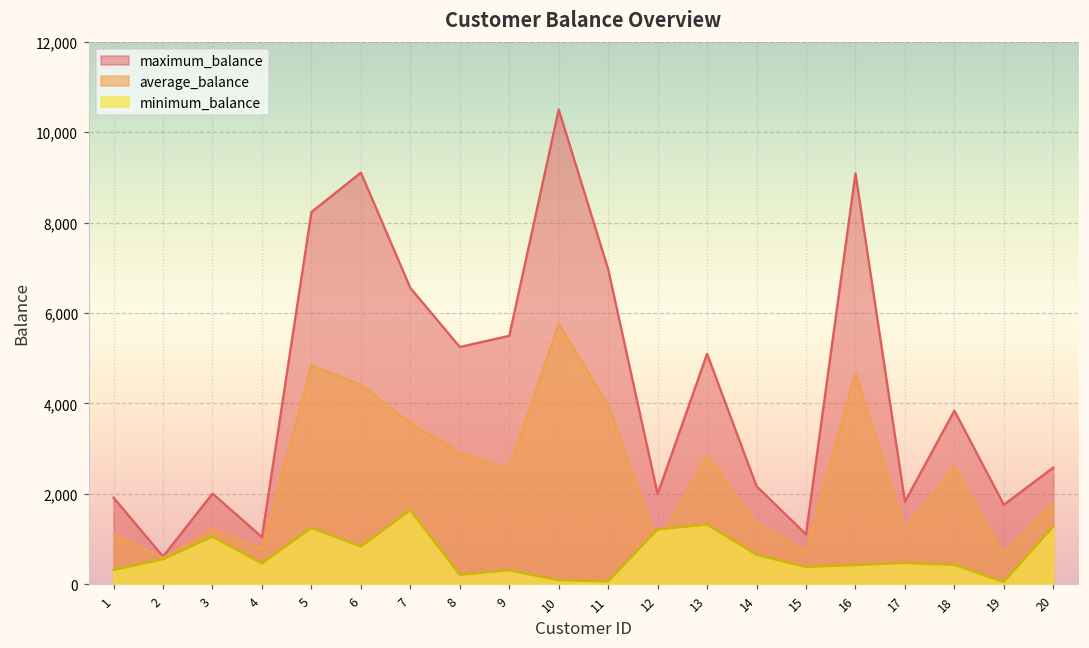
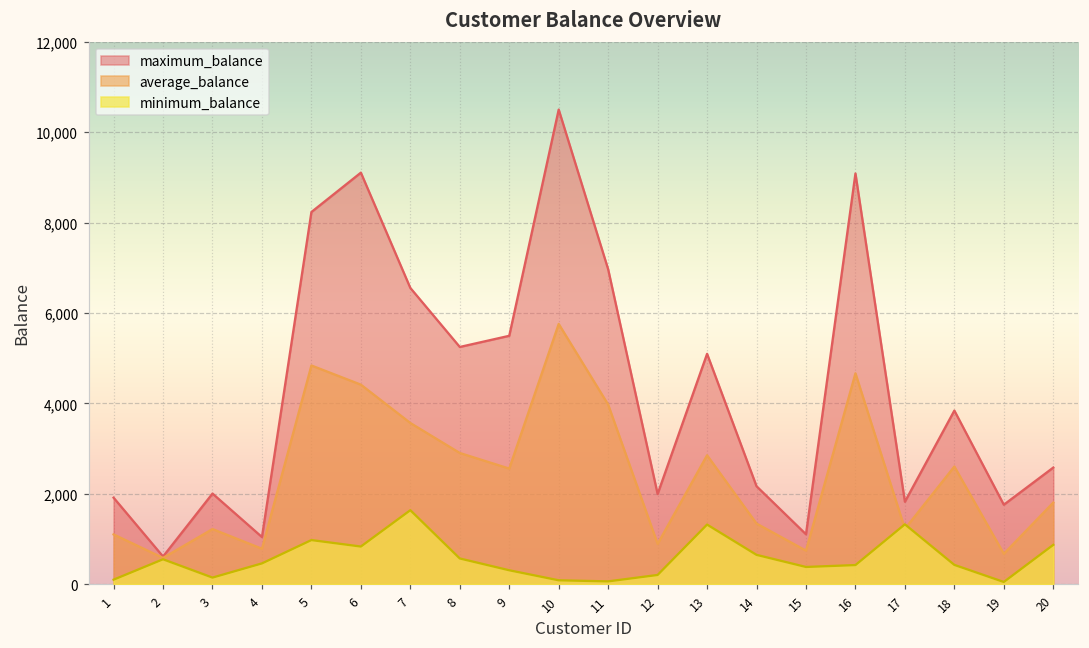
  {
    "minimum_balance": {
-     "1": "300",
-     "3": "1,000",
+     "1": "100",
+     "3": "100",
      "4": "500",
-     "5": "1,200",
+     "5": "1,000",
      "6": "800",
      "7": "1,600",
-     "8": "200",
+     "8": "600",
      "9": "300",
      "10": "100",
      "11": "100",
-     "12": "1,200",
+     "12": "200",
      "13": "1,300",
      "14": "600",
      "15": "400",
      "16": "400",
-     "17": "500",
+     "17": "1,300",
      "18": "400",
      "19": "0",
-     "20": "1,300"
+     "20": "900"
    }
  }
